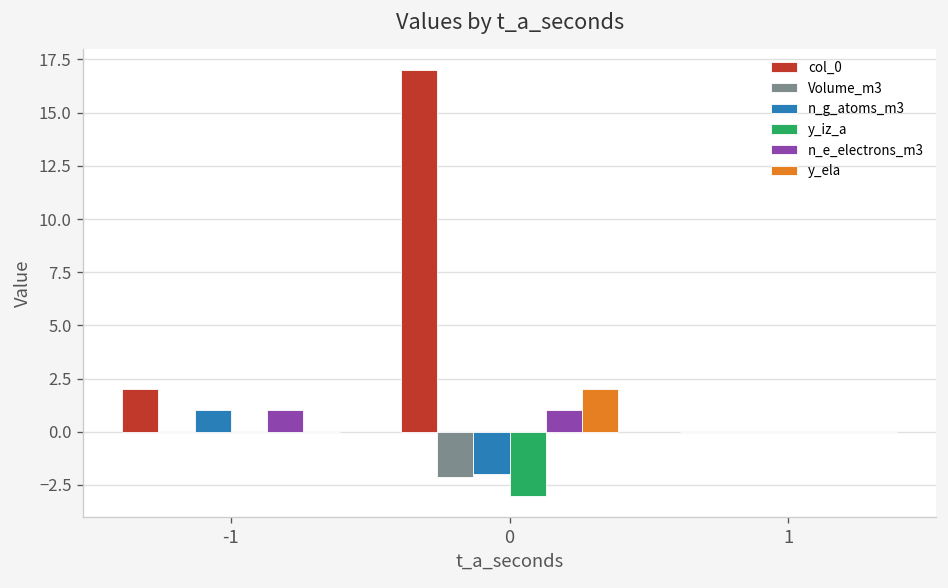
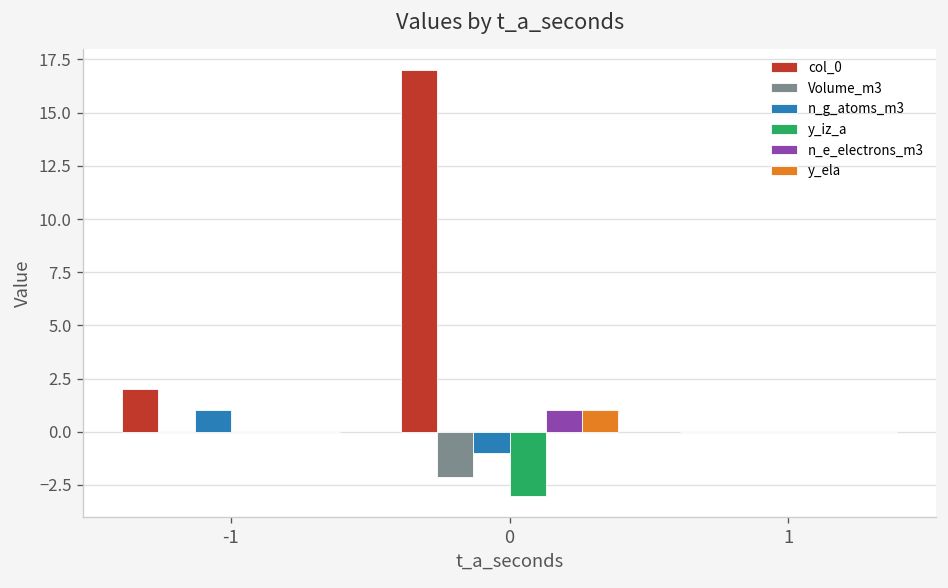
  {
    "col_0": {
      "-1": 2,
      "0": 17,
      "1": 0
    },
    "Volume_m3": {
      "-1": 0,
      "0": -2,
      "1": 0
    },
    "n_g_atoms_m3": {
      "-1": 1,
-     "0": -2,
+     "0": -1,
      "1": 0
    },
    "y_iz_a": {
      "-1": 0,
      "0": -3,
      "1": 0
    },
    "n_e_electrons_m3": {
-     "-1": 1,
+     "-1": 0,
      "0": 1,
      "1": 0
    },
    "y_ela": {
      "-1": 0,
-     "0": 2,
+     "0": 1,
      "1": 0
    }
  }
